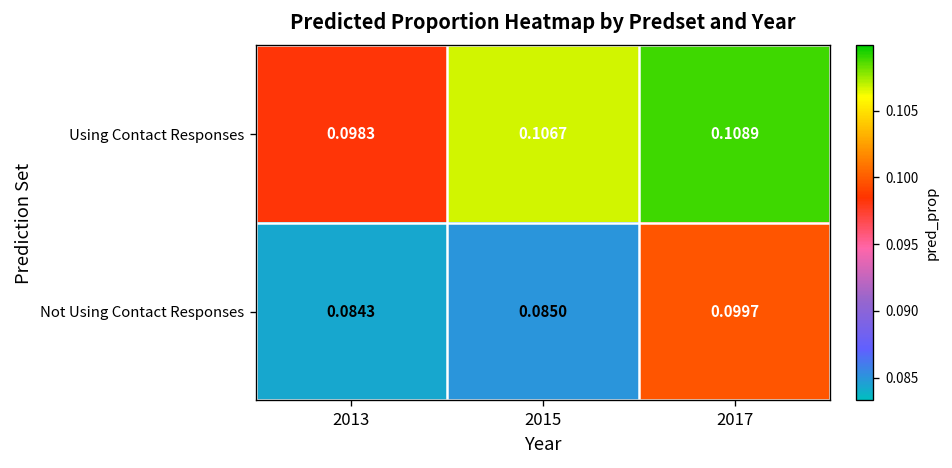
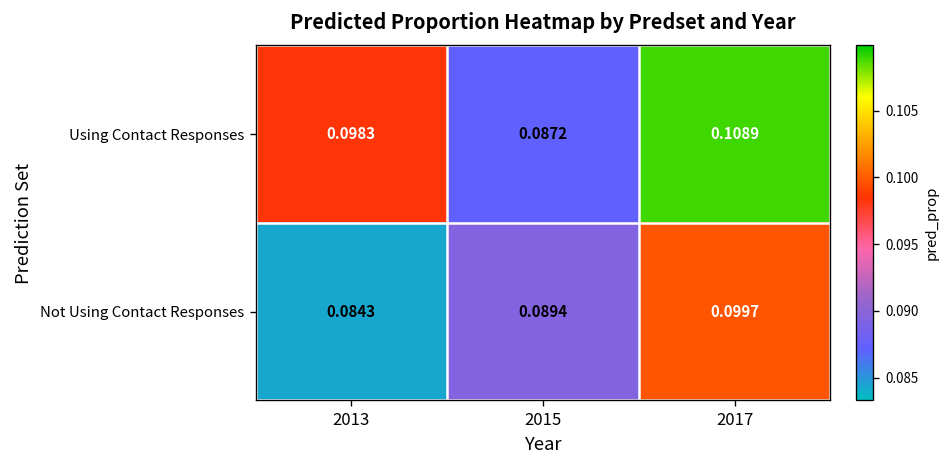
  {
    "Using Contact Responses": {
      "2013": 0.0983,
-     "2015": 0.1067,
+     "2015": 0.0872,
      "2017": 0.1089
    },
    "Not Using Contact Responses": {
      "2013": 0.0843,
-     "2015": 0.0850,
+     "2015": 0.0894,
      "2017": 0.0997
    }
  }
